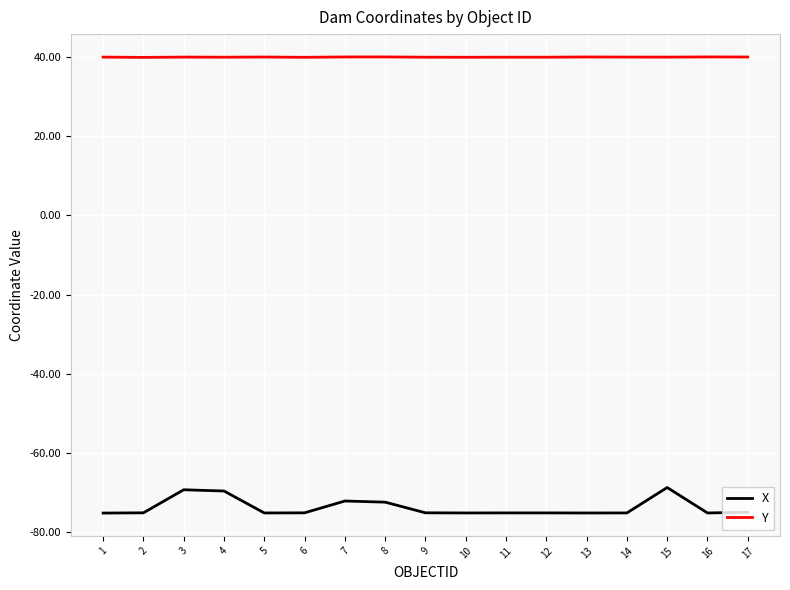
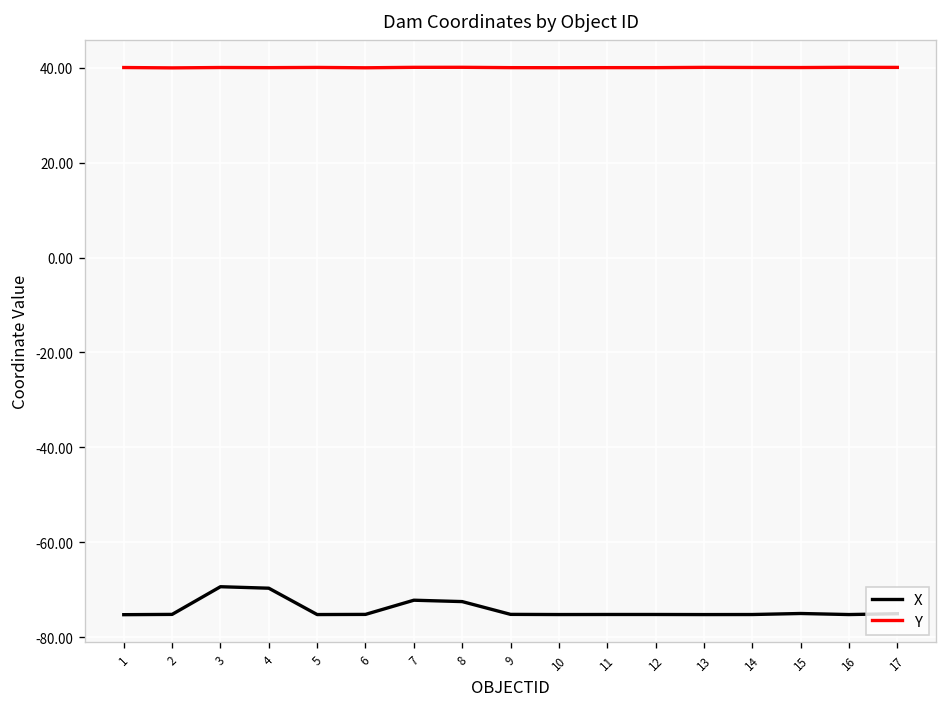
  {
    "X": {
      "1": -75,
      "2": -75,
      "3": -69,
      "4": -70,
      "5": -75,
      "6": -75,
      "7": -72,
      "8": -72,
      "9": -75,
      "10": -75,
      "11": -75,
      "12": -75,
      "13": -75,
      "14": -75,
-     "15": -69,
+     "15": -75,
      "16": -75
    },
    "Y": {
      "1": 40,
      "2": 40,
      "3": 40,
      "4": 40,
      "5": 40,
      "6": 40,
      "7": 40,
      "8": 40,
      "9": 40,
      "10": 40,
      "11": 40,
      "12": 40,
      "13": 40,
      "14": 40,
      "15": 40,
      "16": 40,
      "17": 40
    }
  }
